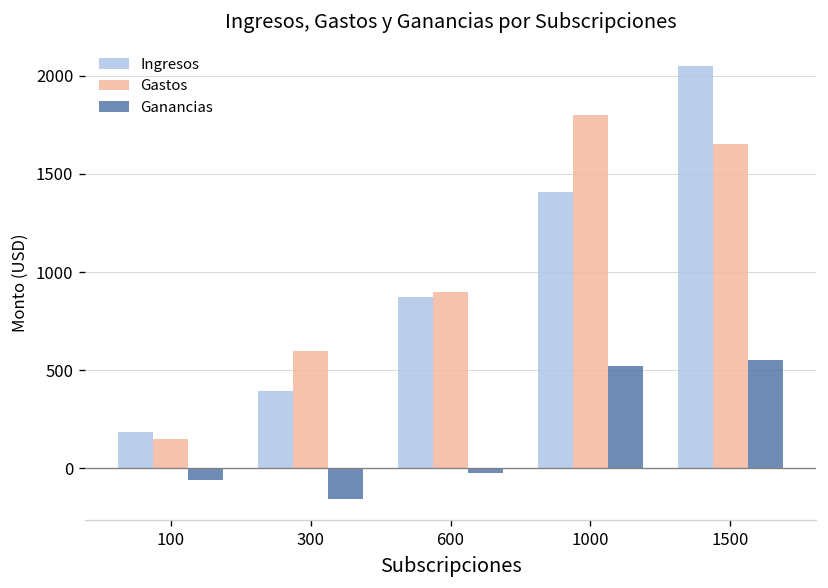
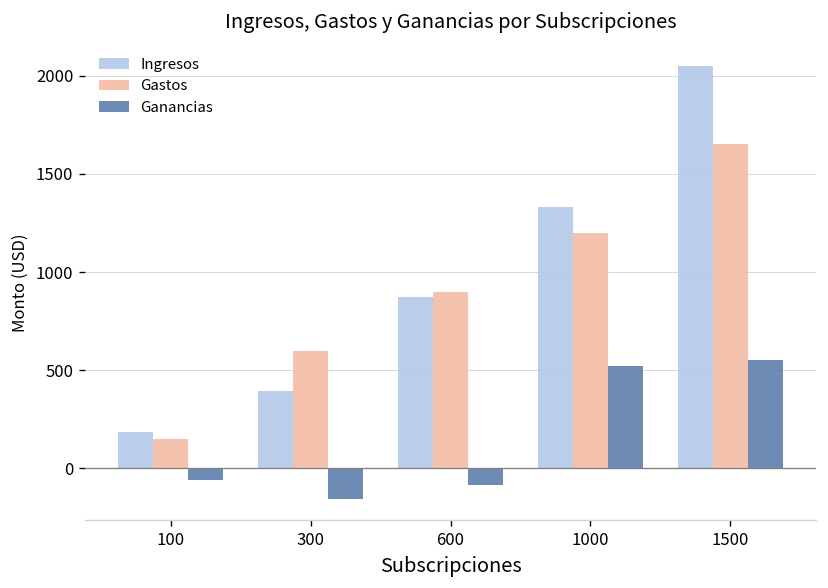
  {
    "Ingresos": {
      "100": 190,
      "300": 400,
      "600": 880,
-     "1000": 1410,
+     "1000": 1330,
      "1500": 2050
    },
    "Gastos": {
      "100": 150,
      "300": 600,
      "600": 900,
-     "1000": 1800,
+     "1000": 1200,
      "1500": 1650
    },
    "Ganancias": {
      "100": -60,
      "300": -160,
-     "600": -30,
+     "600": -90,
      "1000": 520,
      "1500": 550
    }
  }
